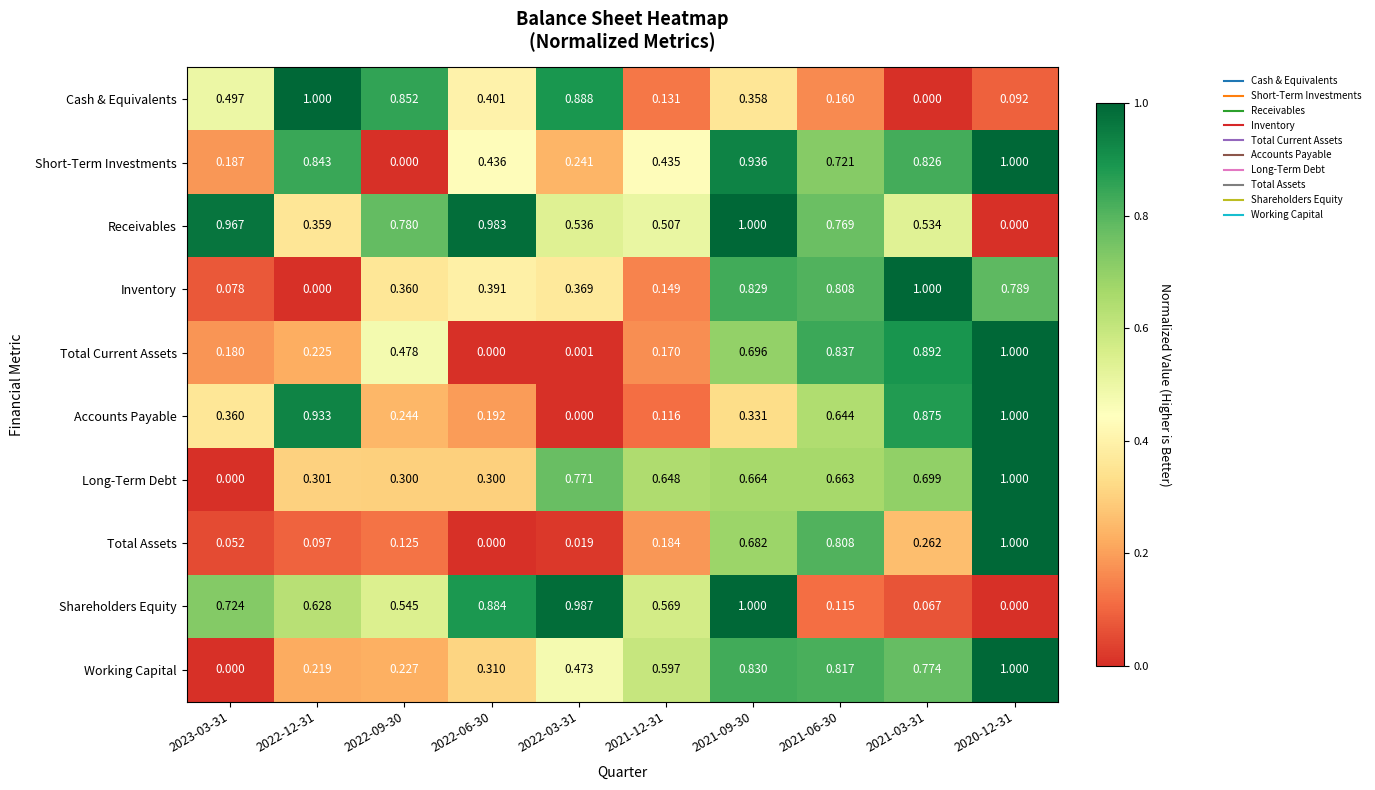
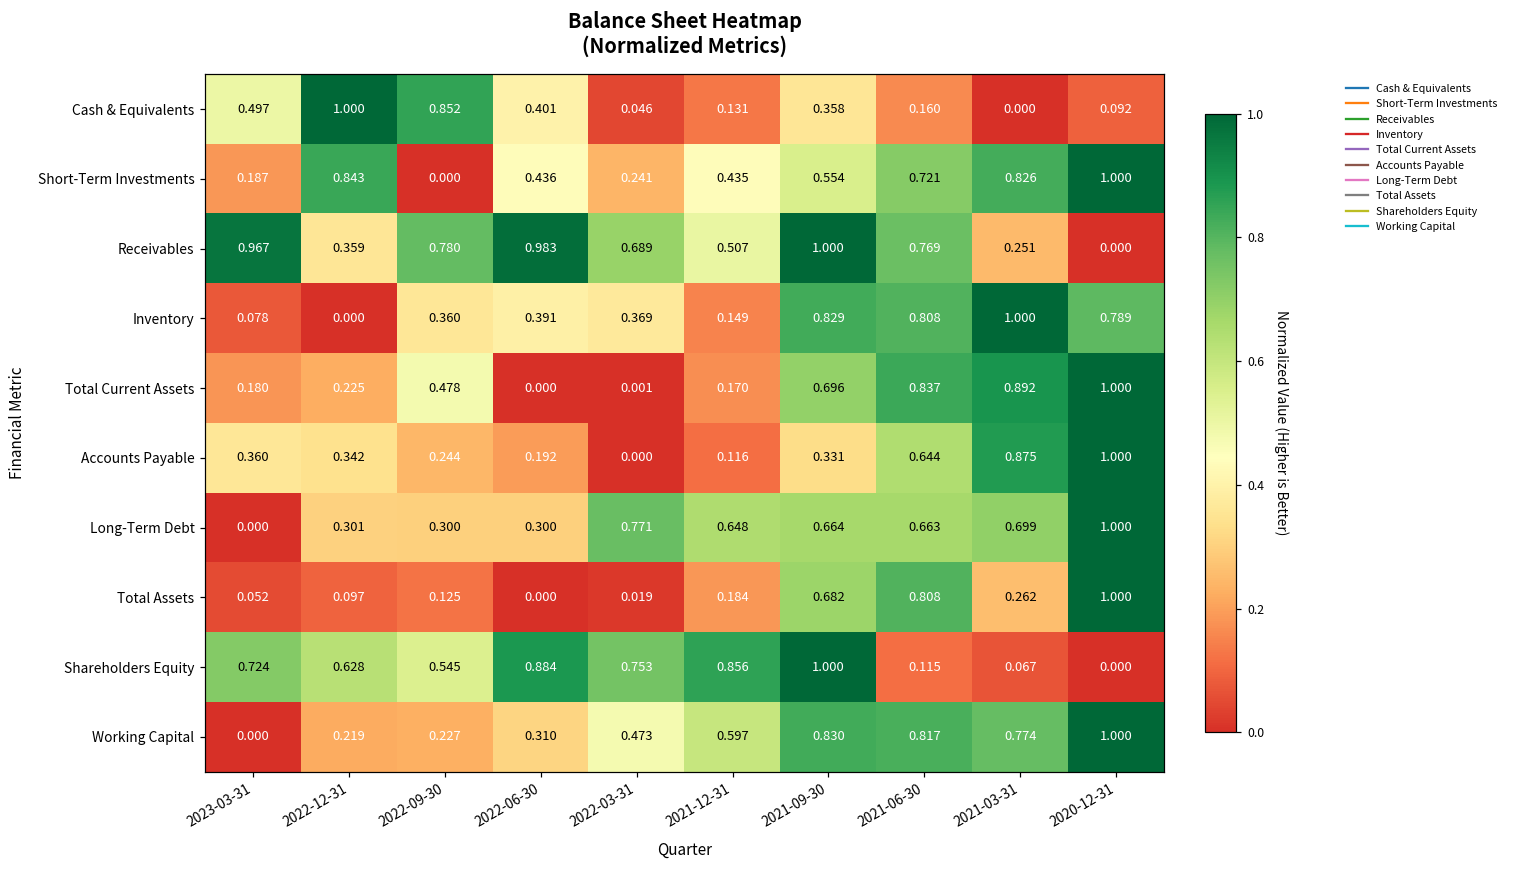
  {
    "Cash & Equivalents": {
      "2023-03-31": 0.497,
      "2022-12-31": 1.000,
      "2022-09-30": 0.852,
      "2022-06-30": 0.401,
-     "2022-03-31": 0.888,
+     "2022-03-31": 0.046,
      "2021-12-31": 0.131,
      "2021-09-30": 0.358,
      "2021-06-30": 0.160,
      "2021-03-31": 0.000,
      "2020-12-31": 0.092
    },
    "Short-Term Investments": {
      "2023-03-31": 0.187,
      "2022-12-31": 0.843,
      "2022-09-30": 0.000,
      "2022-06-30": 0.436,
      "2022-03-31": 0.241,
      "2021-12-31": 0.435,
-     "2021-09-30": 0.936,
+     "2021-09-30": 0.554,
      "2021-06-30": 0.721,
      "2021-03-31": 0.826,
      "2020-12-31": 1.000
    },
    "Receivables": {
      "2023-03-31": 0.967,
      "2022-12-31": 0.359,
      "2022-09-30": 0.780,
      "2022-06-30": 0.983,
-     "2022-03-31": 0.536,
+     "2022-03-31": 0.689,
      "2021-12-31": 0.507,
      "2021-09-30": 1.000,
      "2021-06-30": 0.769,
-     "2021-03-31": 0.534,
+     "2021-03-31": 0.251,
      "2020-12-31": 0.000
    },
    "Inventory": {
      "2023-03-31": 0.078,
      "2022-12-31": 0.000,
      "2022-09-30": 0.360,
      "2022-06-30": 0.391,
      "2022-03-31": 0.369,
      "2021-12-31": 0.149,
      "2021-09-30": 0.829,
      "2021-06-30": 0.808,
      "2021-03-31": 1.000,
      "2020-12-31": 0.789
    },
    "Total Current Assets": {
      "2023-03-31": 0.180,
      "2022-12-31": 0.225,
      "2022-09-30": 0.478,
      "2022-06-30": 0.000,
      "2022-03-31": 0.001,
      "2021-12-31": 0.170,
      "2021-09-30": 0.696,
      "2021-06-30": 0.837,
      "2021-03-31": 0.892,
      "2020-12-31": 1.000
    },
    "Accounts Payable": {
      "2023-03-31": 0.360,
-     "2022-12-31": 0.933,
+     "2022-12-31": 0.342,
      "2022-09-30": 0.244,
      "2022-06-30": 0.192,
      "2022-03-31": 0.000,
      "2021-12-31": 0.116,
      "2021-09-30": 0.331,
      "2021-06-30": 0.644,
      "2021-03-31": 0.875,
      "2020-12-31": 1.000
    },
    "Long-Term Debt": {
      "2023-03-31": 0.000,
      "2022-12-31": 0.301,
      "2022-09-30": 0.300,
      "2022-06-30": 0.300,
      "2022-03-31": 0.771,
      "2021-12-31": 0.648,
      "2021-09-30": 0.664,
      "2021-06-30": 0.663,
      "2021-03-31": 0.699,
      "2020-12-31": 1.000
    },
    "Total Assets": {
      "2023-03-31": 0.052,
      "2022-12-31": 0.097,
      "2022-09-30": 0.125,
      "2022-06-30": 0.000,
      "2022-03-31": 0.019,
      "2021-12-31": 0.184,
      "2021-09-30": 0.682,
      "2021-06-30": 0.808,
      "2021-03-31": 0.262,
      "2020-12-31": 1.000
    },
    "Shareholders Equity": {
      "2023-03-31": 0.724,
      "2022-12-31": 0.628,
      "2022-09-30": 0.545,
      "2022-06-30": 0.884,
-     "2022-03-31": 0.987,
-     "2021-12-31": 0.569,
+     "2022-03-31": 0.753,
+     "2021-12-31": 0.856,
      "2021-09-30": 1.000,
      "2021-06-30": 0.115,
      "2021-03-31": 0.067,
      "2020-12-31": 0.000
    },
    "Working Capital": {
      "2023-03-31": 0.000,
      "2022-12-31": 0.219,
      "2022-09-30": 0.227,
      "2022-06-30": 0.310,
      "2022-03-31": 0.473,
      "2021-12-31": 0.597,
      "2021-09-30": 0.830,
      "2021-06-30": 0.817,
      "2021-03-31": 0.774,
      "2020-12-31": 1.000
    }
  }
